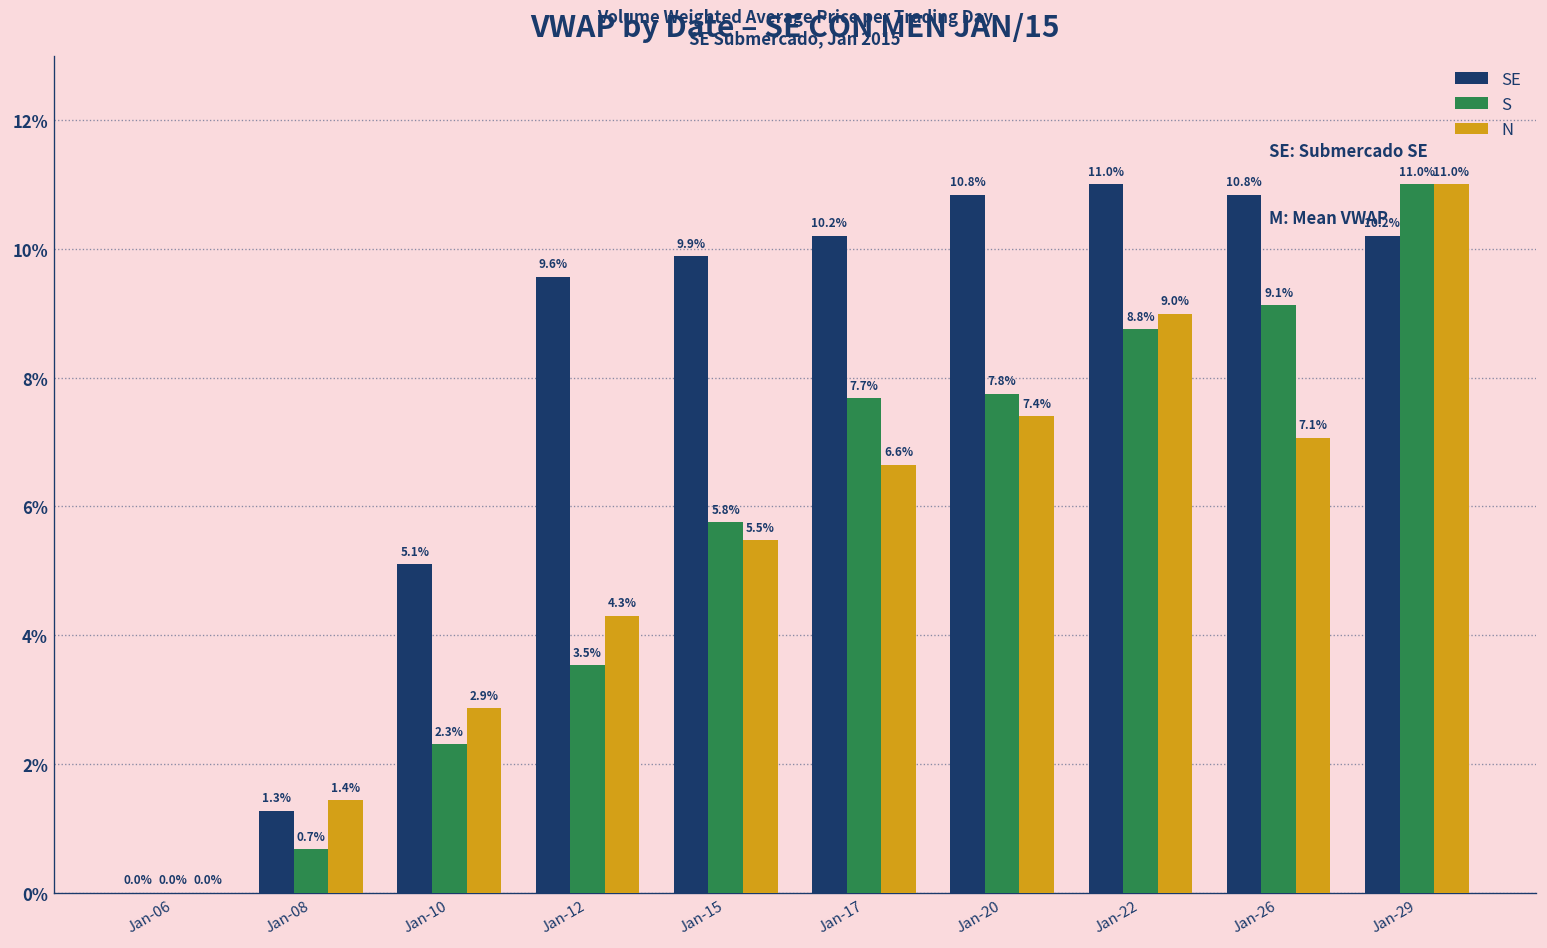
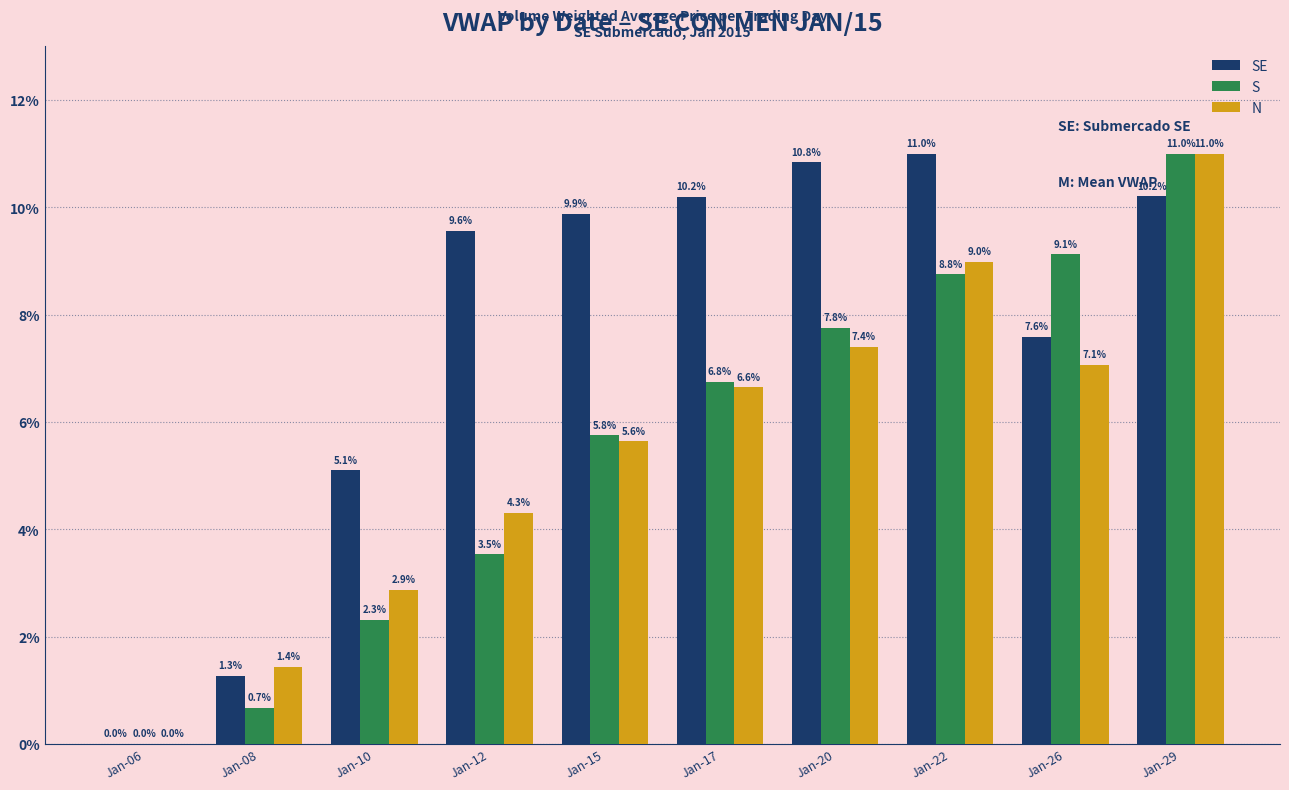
  {
    "SE": {
      "Jan-06": "0.0%",
      "Jan-08": "1.3%",
      "Jan-10": "5.1%",
      "Jan-12": "9.6%",
      "Jan-15": "9.9%",
      "Jan-17": "10.2%",
      "Jan-20": "10.8%",
      "Jan-22": "11.0%",
-     "Jan-26": "10.8%"
+     "Jan-26": "7.6%"
    },
    "S": {
      "Jan-06": "0.0%",
      "Jan-08": "0.7%",
      "Jan-10": "2.3%",
      "Jan-12": "3.5%",
      "Jan-15": "5.8%",
-     "Jan-17": "7.7%",
+     "Jan-17": "6.8%",
      "Jan-20": "7.8%",
      "Jan-22": "8.8%",
      "Jan-26": "9.1%",
      "Jan-29": "11.0%"
    },
    "N": {
      "Jan-06": "0.0%",
      "Jan-08": "1.4%",
      "Jan-10": "2.9%",
      "Jan-12": "4.3%",
-     "Jan-15": "5.5%",
+     "Jan-15": "5.6%",
      "Jan-17": "6.6%",
      "Jan-20": "7.4%",
      "Jan-22": "9.0%",
      "Jan-26": "7.1%",
      "Jan-29": "11.0%"
    }
  }
